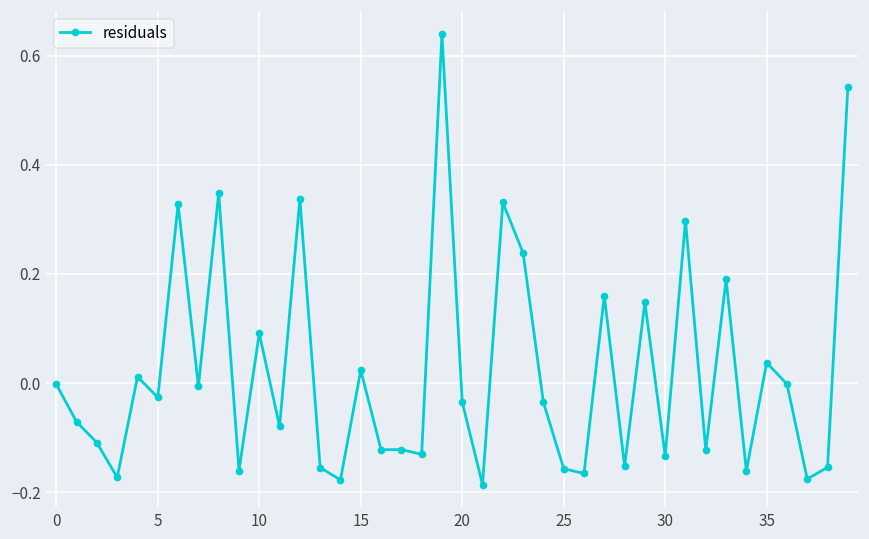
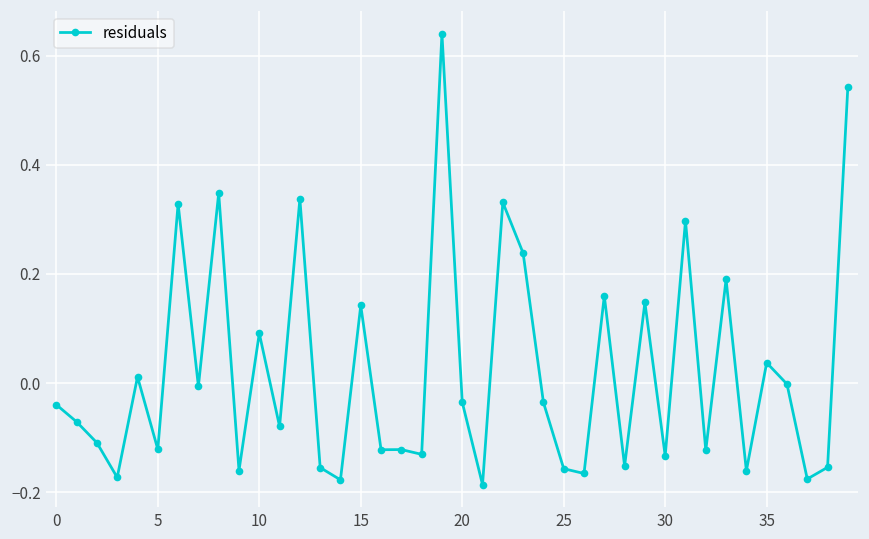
  {
-   "0": 0.00,
-   "5": -0.03,
+   "0": -0.04,
+   "5": -0.12,
    "10": 0.09,
-   "15": 0.02,
+   "15": 0.14,
    "20": -0.04,
    "25": -0.16,
    "30": -0.13,
    "35": 0.04
  }
